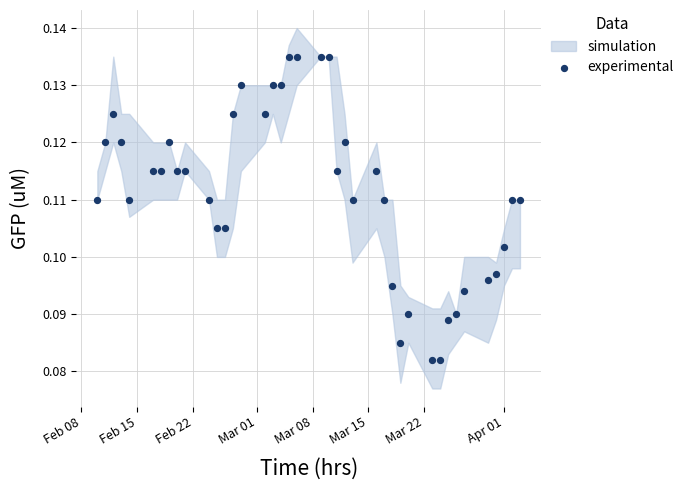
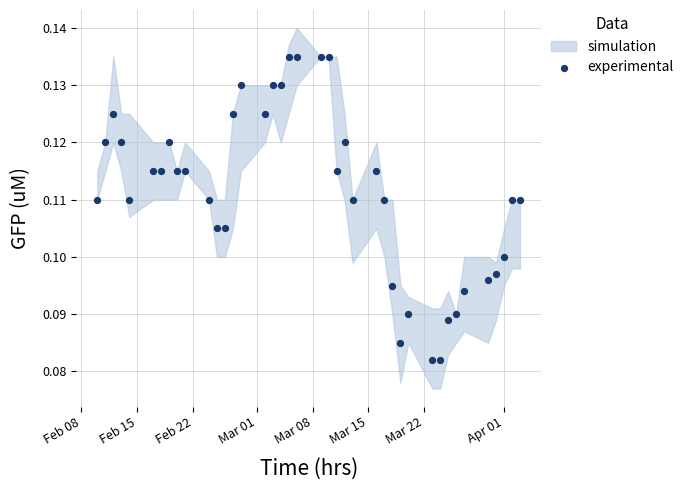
  {
    "experimental": {
-     "Apr 01": 0.102
+     "Apr 01": 0.100
    }
  }
